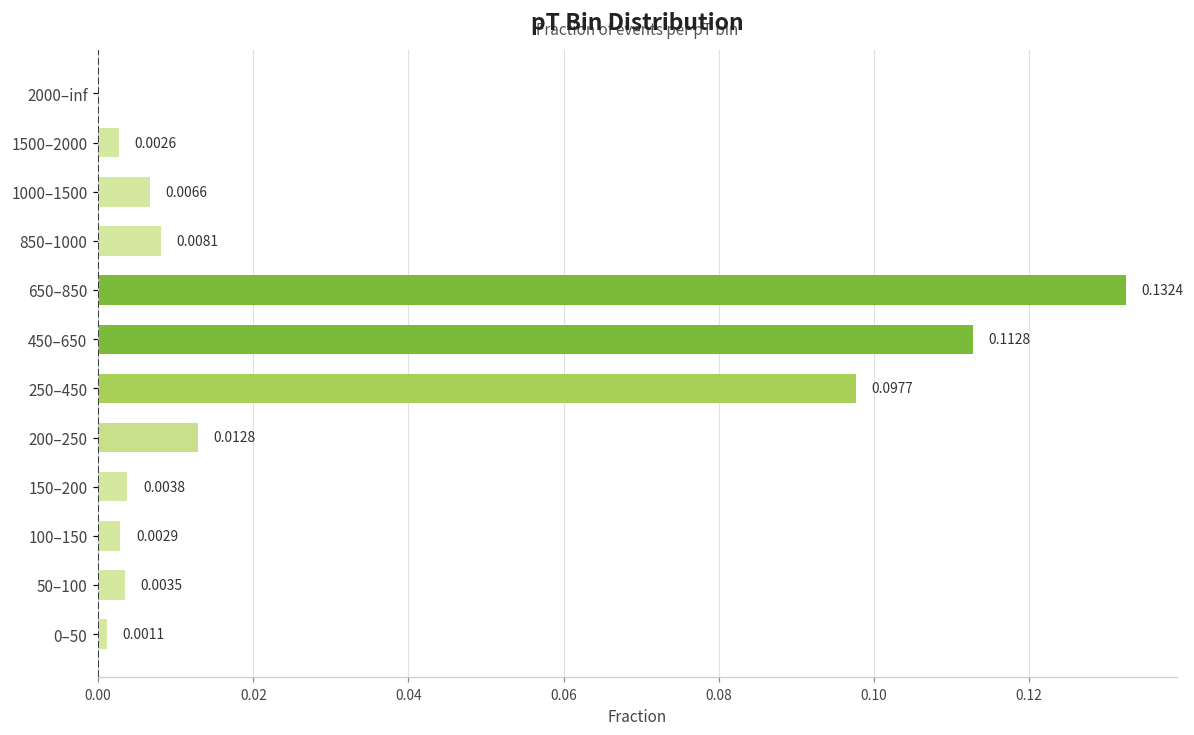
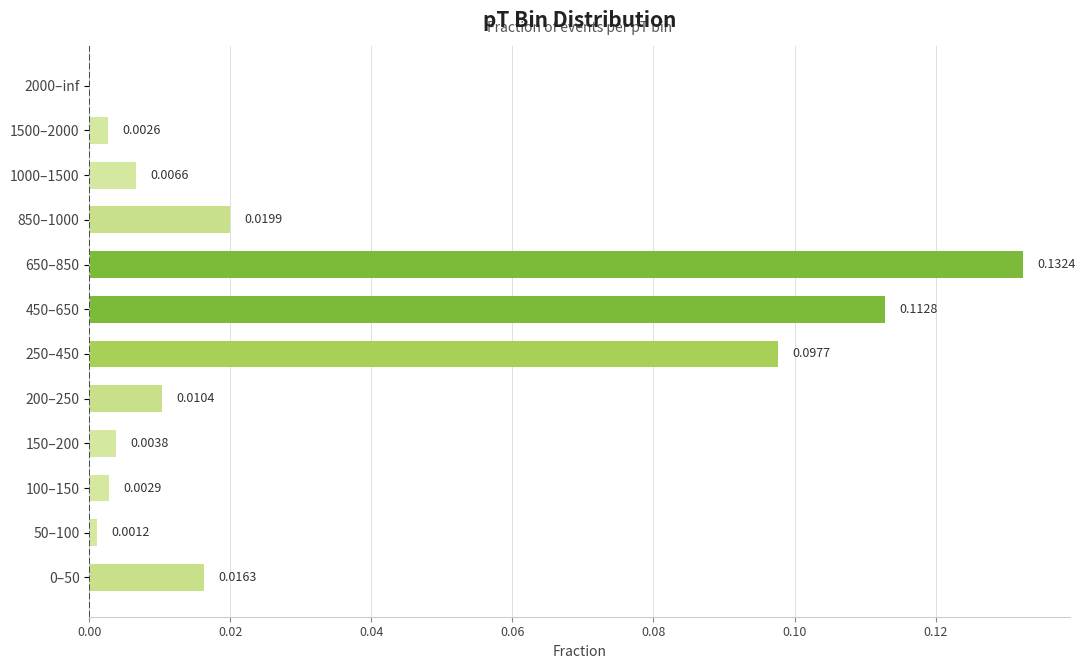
  {
    "1500–2000": 0.0026,
    "1000–1500": 0.0066,
-   "850–1000": 0.0081,
+   "850–1000": 0.0199,
    "650–850": 0.1324,
    "450–650": 0.1128,
    "250–450": 0.0977,
-   "200–250": 0.0128,
+   "200–250": 0.0104,
    "150–200": 0.0038,
    "100–150": 0.0029,
-   "50–100": 0.0035,
-   "0–50": 0.0011
+   "50–100": 0.0012,
+   "0–50": 0.0163
  }
